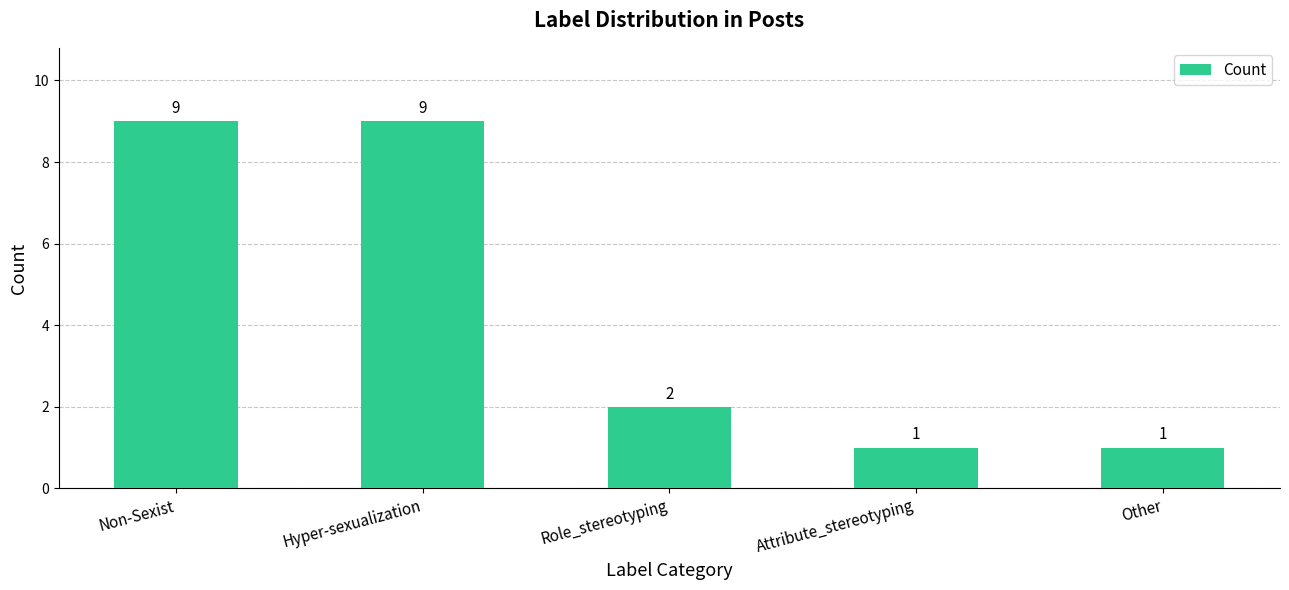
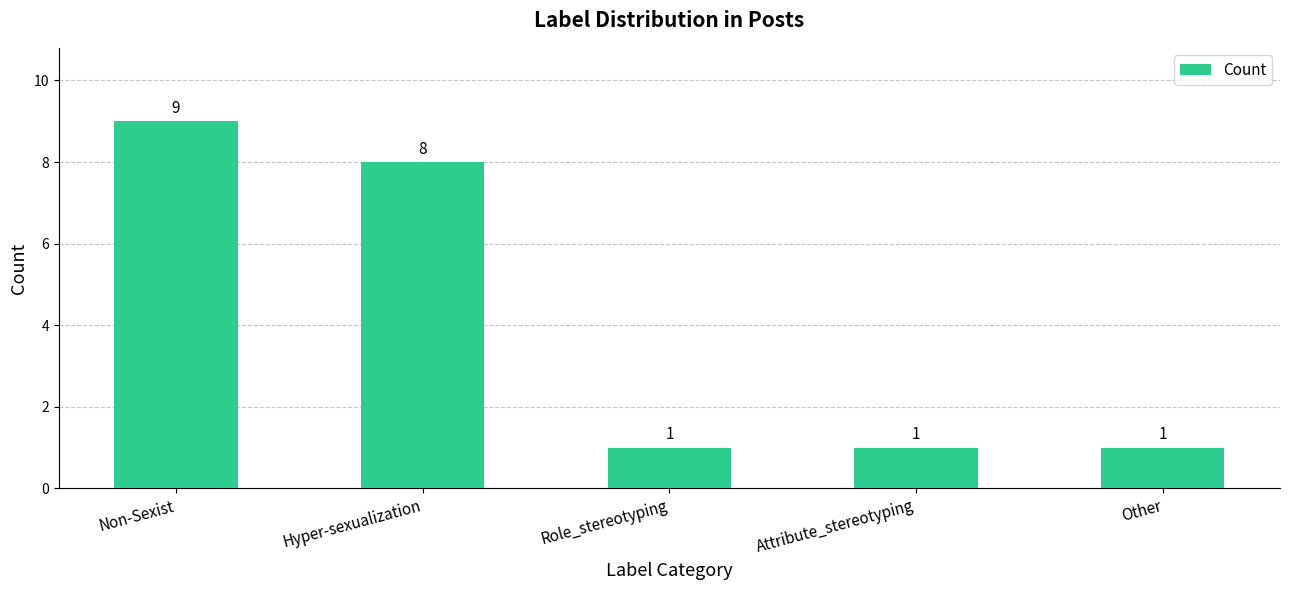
  {
    "Non-Sexist": 9,
-   "Hyper-sexualization": 9,
-   "Role_stereotyping": 2,
+   "Hyper-sexualization": 8,
+   "Role_stereotyping": 1,
    "Attribute_stereotyping": 1,
    "Other": 1
  }
